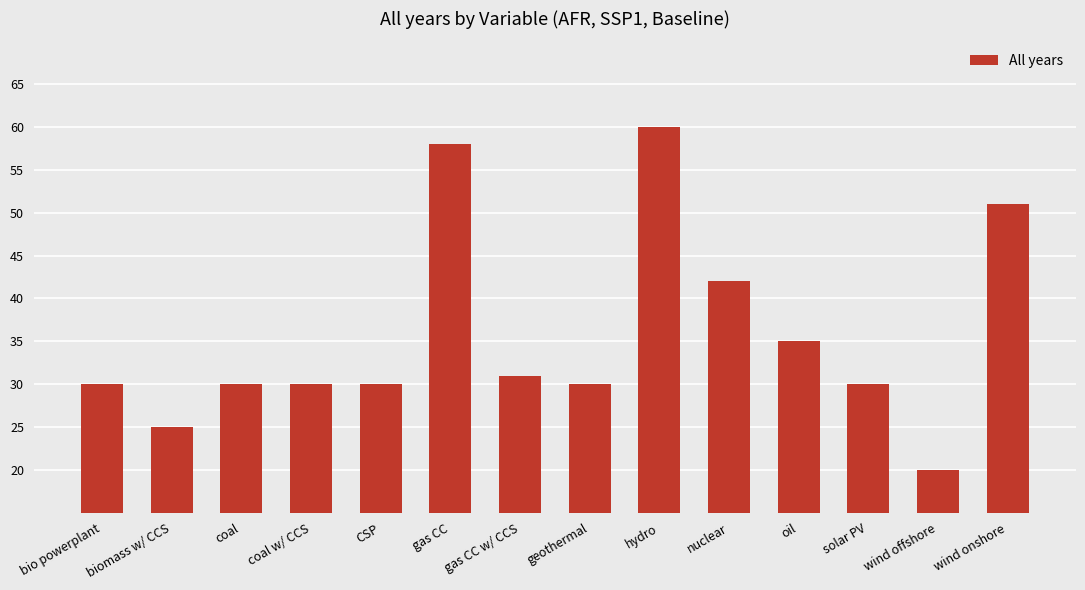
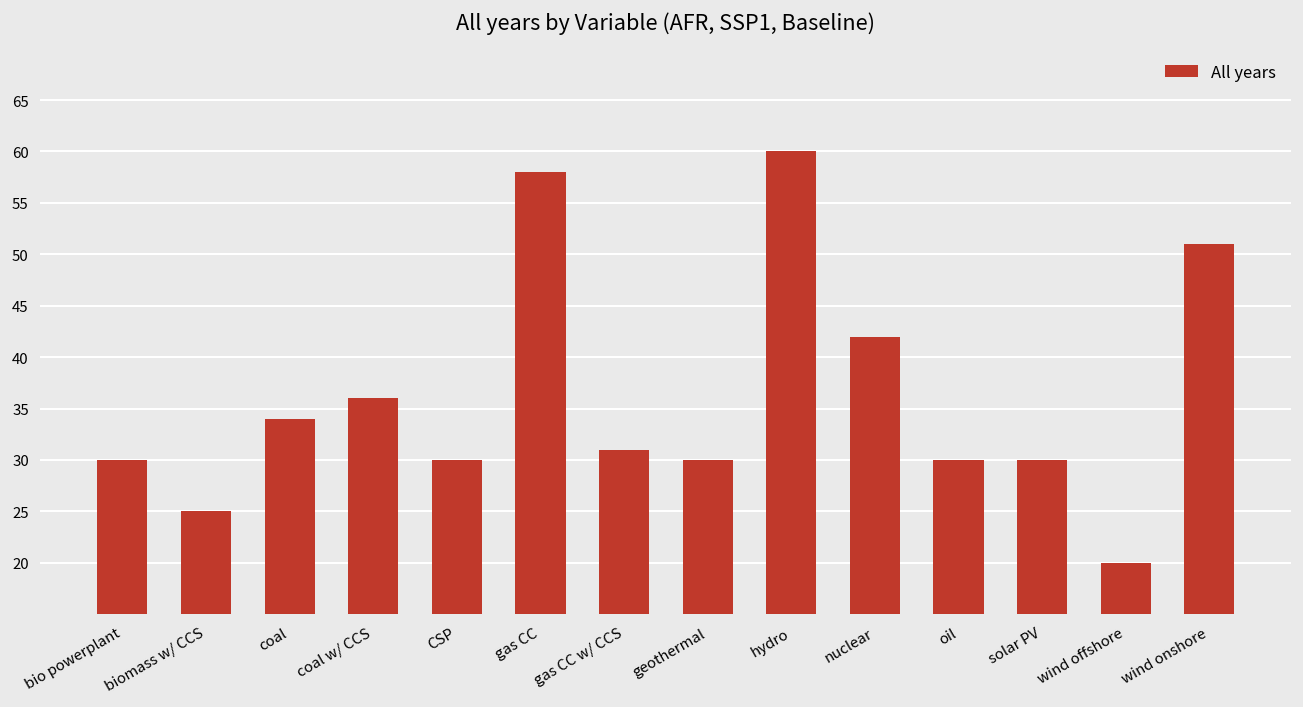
  {
    "bio powerplant": 30,
    "biomass w/ CCS": 25,
-   "coal": 30,
-   "coal w/ CCS": 30,
+   "coal": 34,
+   "coal w/ CCS": 36,
    "CSP": 30,
    "gas CC": 58,
    "gas CC w/ CCS": 31,
    "geothermal": 30,
    "hydro": 60,
    "nuclear": 42,
-   "oil": 35,
+   "oil": 30,
    "solar PV": 30,
    "wind offshore": 20,
    "wind onshore": 51
  }
